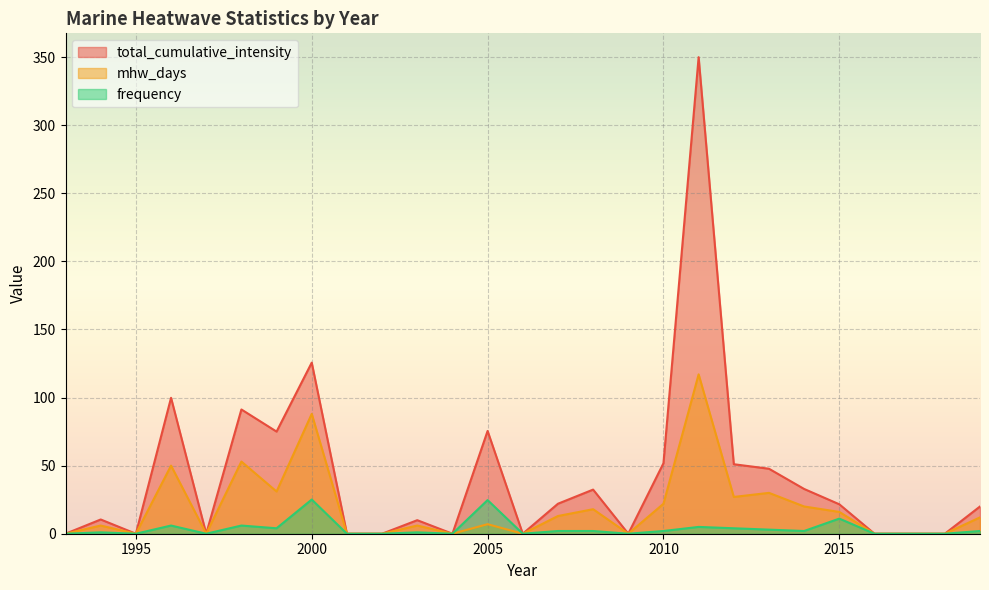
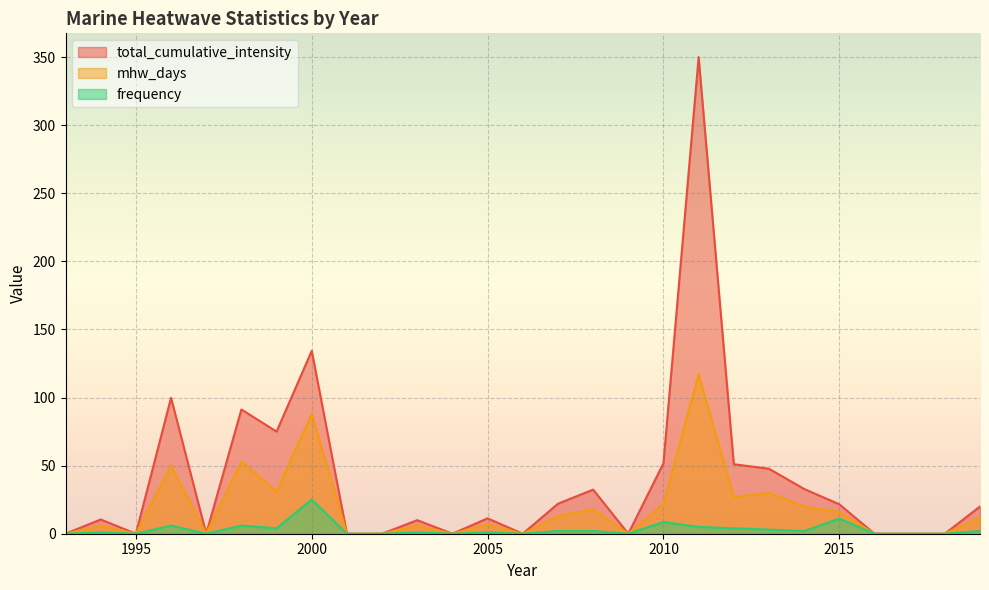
  {
    "total_cumulative_intensity": {
-     "2000": 126,
-     "2005": 75,
+     "2000": 134,
+     "2005": 11,
      "2010": 52,
      "2015": 22
    },
    "mhw_days": {
      "2000": 88,
      "2005": 7,
      "2010": 22,
      "2015": 16
    },
    "frequency": {
      "2000": 25,
-     "2005": 25,
-     "2010": 2,
+     "2005": 1,
+     "2010": 9,
      "2015": 11
    }
  }
